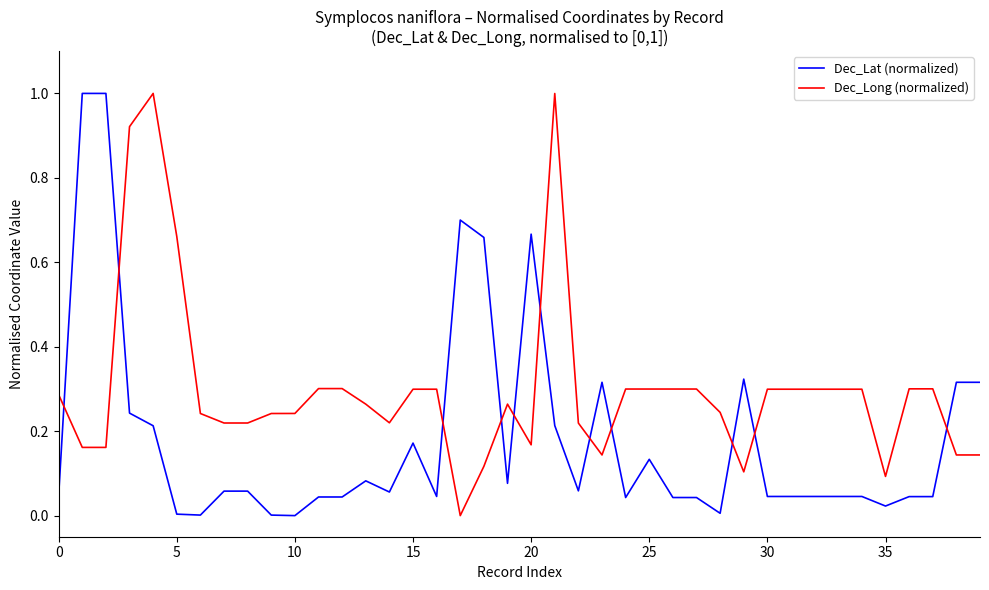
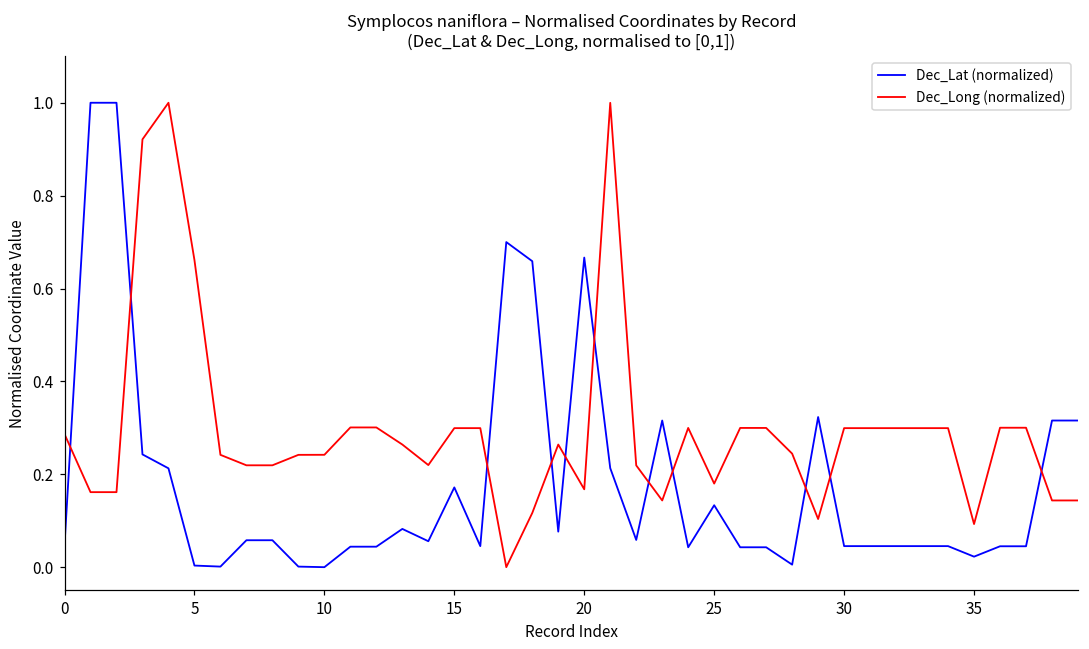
  {
    "Dec_Lat (normalized)": {
      "0": 0.05,
      "5": 0.00,
      "10": 0.00,
      "15": 0.17,
      "20": 0.67,
      "25": 0.13,
      "30": 0.05,
      "35": 0.02
    },
    "Dec_Long (normalized)": {
      "0": 0.29,
      "5": 0.66,
      "10": 0.24,
      "15": 0.30,
      "20": 0.17,
-     "25": 0.30,
+     "25": 0.18,
      "30": 0.30,
      "35": 0.09
    }
  }
